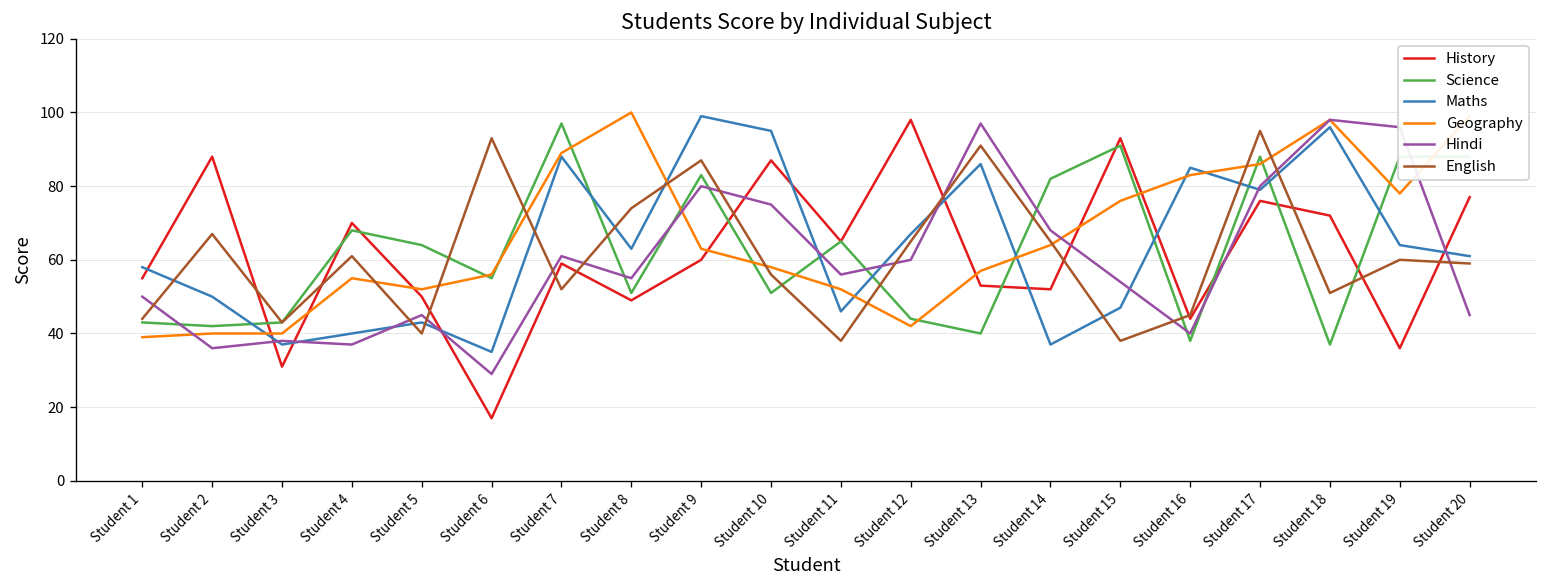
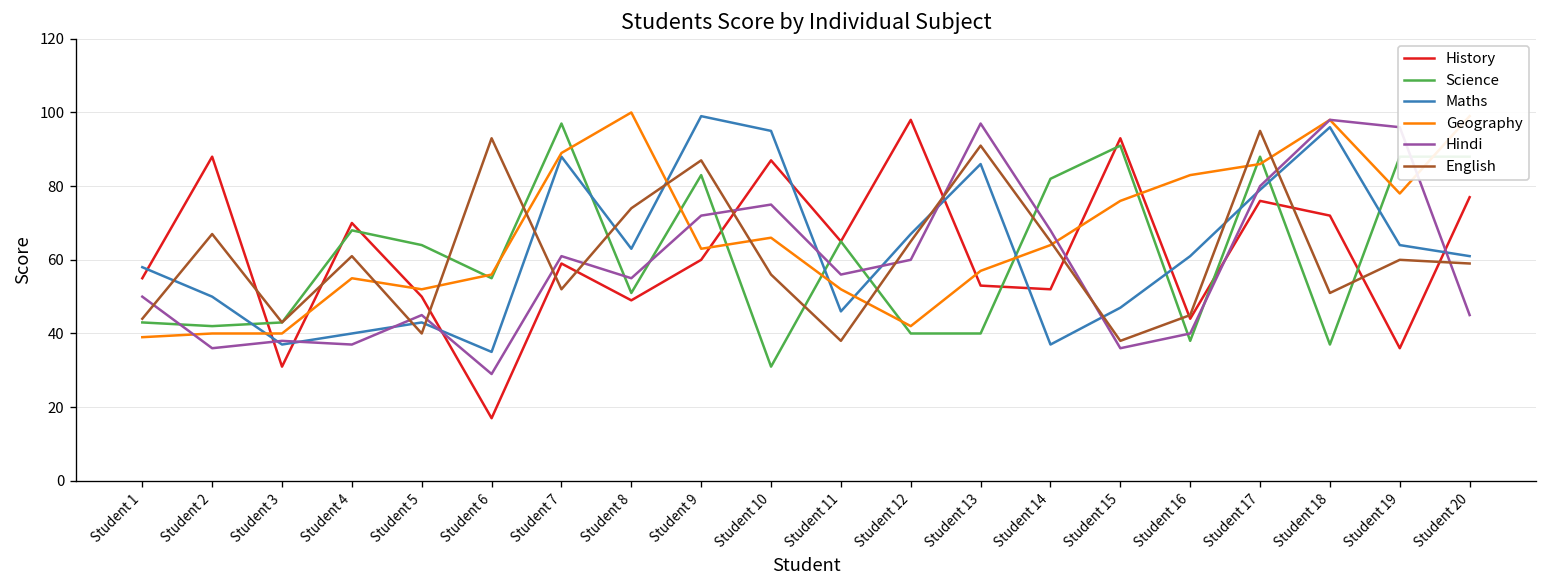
  {
    "History": {
      "Student 1": 55,
      "Student 2": 88,
      "Student 3": 31,
      "Student 4": 70,
      "Student 5": 50,
      "Student 6": 17,
      "Student 7": 59,
      "Student 8": 49,
      "Student 9": 60,
      "Student 10": 87,
      "Student 12": 98,
      "Student 13": 53,
      "Student 14": 52,
      "Student 15": 93,
      "Student 16": 44,
      "Student 17": 76,
      "Student 18": 72,
      "Student 19": 36,
      "Student 20": 77
    },
    "Science": {
      "Student 1": 43,
      "Student 2": 42,
      "Student 4": 68,
      "Student 5": 64,
      "Student 6": 55,
      "Student 7": 97,
      "Student 8": 51,
      "Student 9": 83,
-     "Student 10": 51,
-     "Student 12": 44,
+     "Student 10": 31,
+     "Student 12": 40,
      "Student 13": 40,
      "Student 14": 82,
      "Student 15": 91,
      "Student 16": 38,
      "Student 17": 88,
      "Student 18": 37
    },
    "Maths": {
      "Student 1": 58,
      "Student 2": 50,
      "Student 3": 37,
      "Student 4": 40,
      "Student 5": 43,
      "Student 6": 35,
      "Student 7": 88,
      "Student 8": 63,
      "Student 9": 99,
      "Student 10": 95,
      "Student 11": 46,
      "Student 12": 67,
      "Student 13": 86,
      "Student 14": 37,
      "Student 15": 47,
-     "Student 16": 85,
+     "Student 16": 61,
      "Student 17": 79,
      "Student 18": 96,
      "Student 19": 64,
      "Student 20": 61
    },
    "Geography": {
      "Student 1": 39,
      "Student 2": 40,
      "Student 3": 40,
      "Student 4": 55,
      "Student 5": 52,
      "Student 6": 56,
      "Student 7": 89,
      "Student 8": 100,
      "Student 9": 63,
-     "Student 10": 58,
+     "Student 10": 66,
      "Student 11": 52,
      "Student 12": 42,
      "Student 13": 57,
      "Student 14": 64,
      "Student 15": 76,
      "Student 16": 83,
      "Student 17": 86,
      "Student 19": 78
    },
    "Hindi": {
      "Student 1": 50,
      "Student 2": 36,
      "Student 3": 38,
      "Student 4": 37,
      "Student 5": 45,
      "Student 6": 29,
      "Student 7": 61,
      "Student 8": 55,
-     "Student 9": 80,
+     "Student 9": 72,
      "Student 10": 75,
      "Student 11": 56,
      "Student 12": 60,
      "Student 13": 97,
      "Student 14": 68,
-     "Student 15": 54,
+     "Student 15": 36,
      "Student 16": 40,
      "Student 17": 80,
      "Student 20": 45
    },
    "English": {
      "Student 1": 44,
      "Student 2": 67,
      "Student 4": 61,
      "Student 5": 40,
      "Student 6": 93,
      "Student 7": 52,
      "Student 8": 74,
      "Student 9": 87,
      "Student 10": 56,
      "Student 11": 38,
      "Student 12": 65,
      "Student 13": 91,
      "Student 14": 65,
      "Student 15": 38,
      "Student 16": 45,
      "Student 17": 95,
      "Student 18": 51,
      "Student 19": 60,
      "Student 20": 59
    }
  }
